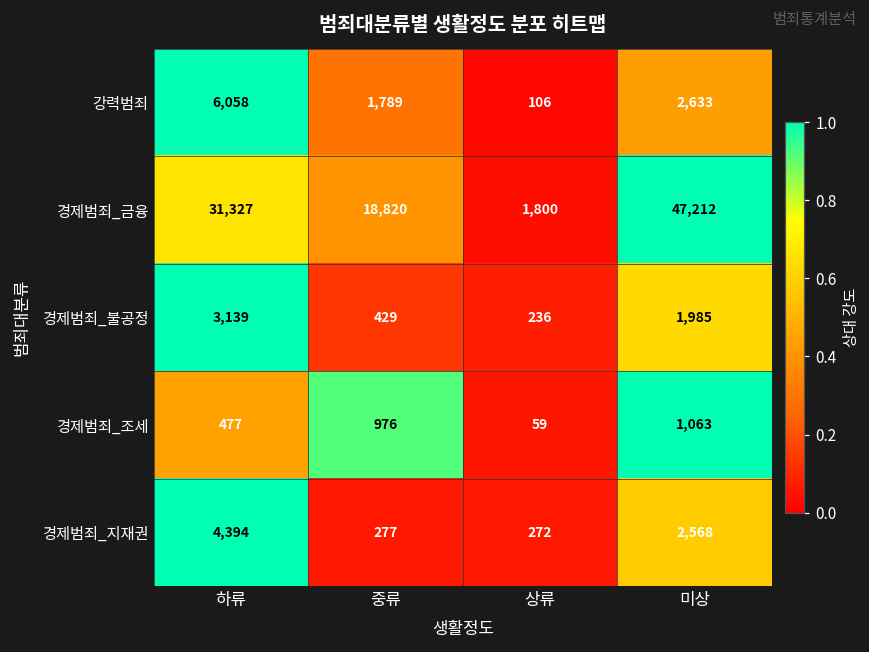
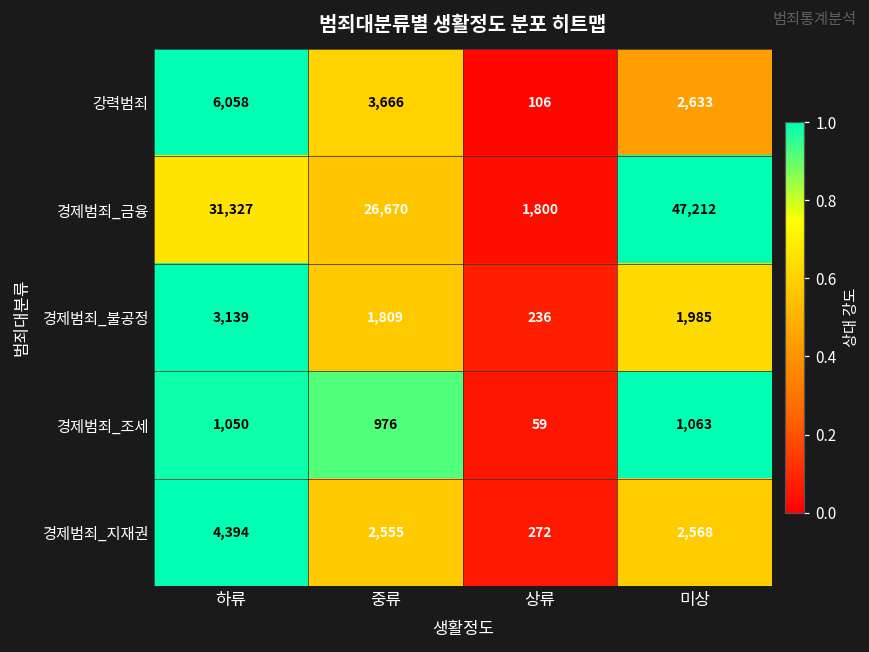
  {
    "강력범죄": {
      "하류": "6,058",
-     "중류": "1,789",
+     "중류": "3,666",
      "상류": "106",
      "미상": "2,633"
    },
    "경제범죄_금융": {
      "하류": "31,327",
-     "중류": "18,820",
+     "중류": "26,670",
      "상류": "1,800",
      "미상": "47,212"
    },
    "경제범죄_불공정": {
      "하류": "3,139",
-     "중류": "429",
+     "중류": "1,809",
      "상류": "236",
      "미상": "1,985"
    },
    "경제범죄_조세": {
-     "하류": "477",
+     "하류": "1,050",
      "중류": "976",
      "상류": "59",
      "미상": "1,063"
    },
    "경제범죄_지재권": {
      "하류": "4,394",
-     "중류": "277",
+     "중류": "2,555",
      "상류": "272",
      "미상": "2,568"
    }
  }
